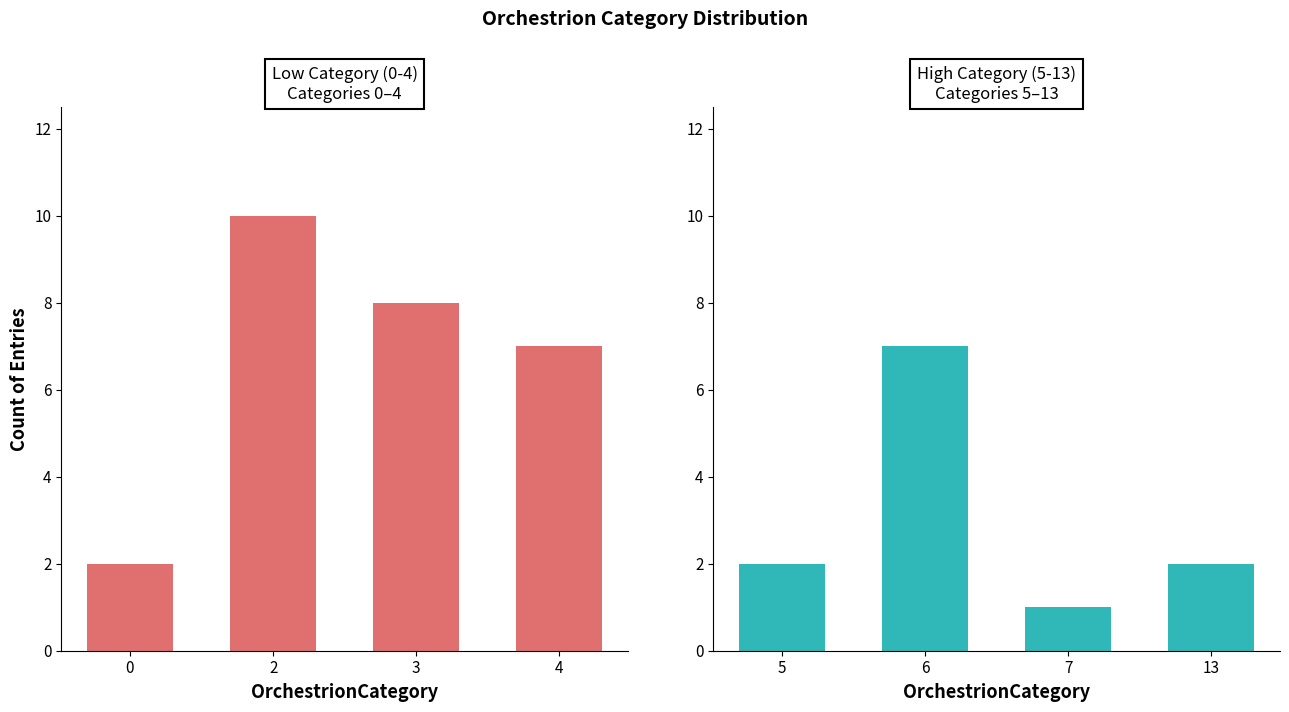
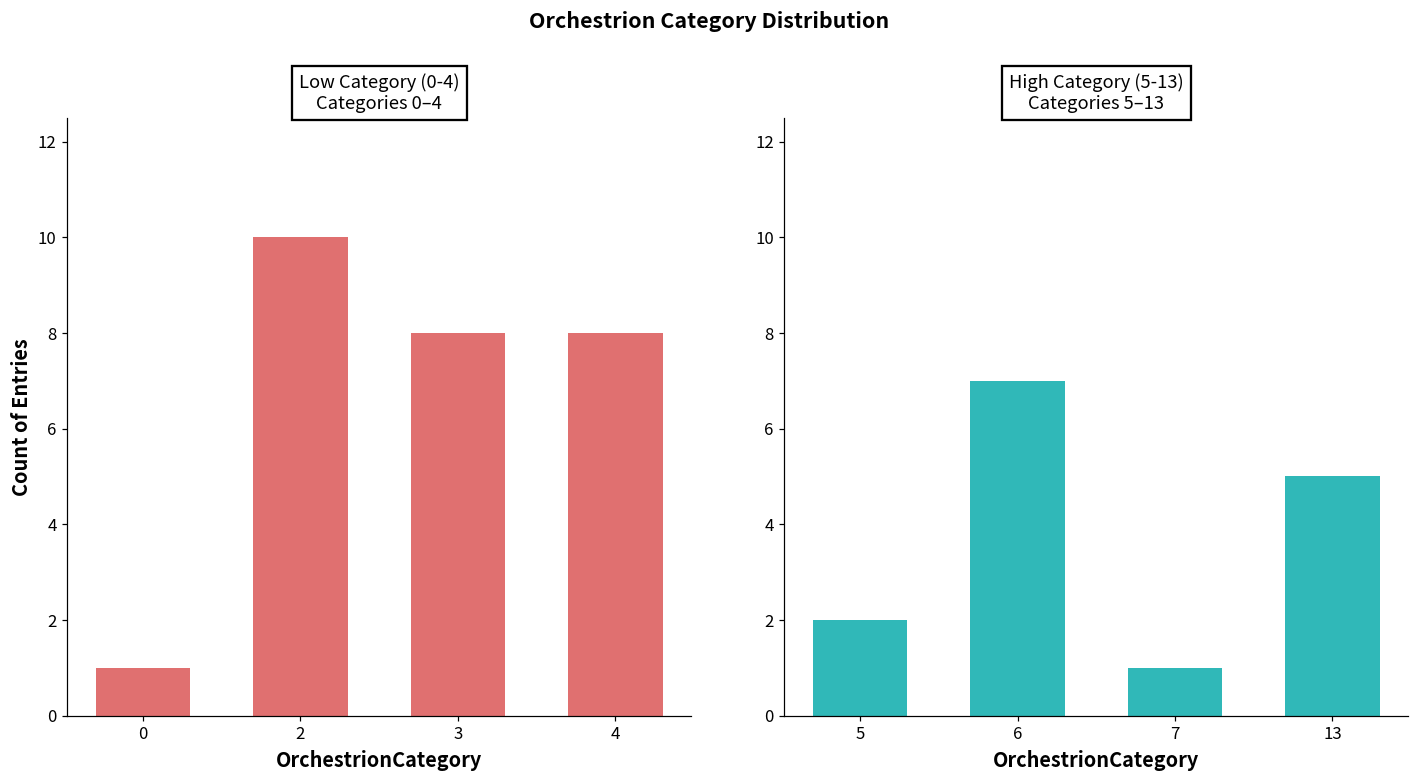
  {
    "Low Category (0-4) Categories 0–4": {
-     "0": 2,
+     "0": 1,
      "2": 10,
      "3": 8,
-     "4": 7
+     "4": 8
    },
    "High Category (5-13) Categories 5–13": {
      "5": 2,
      "6": 7,
      "7": 1,
-     "13": 2
+     "13": 5
    }
  }
